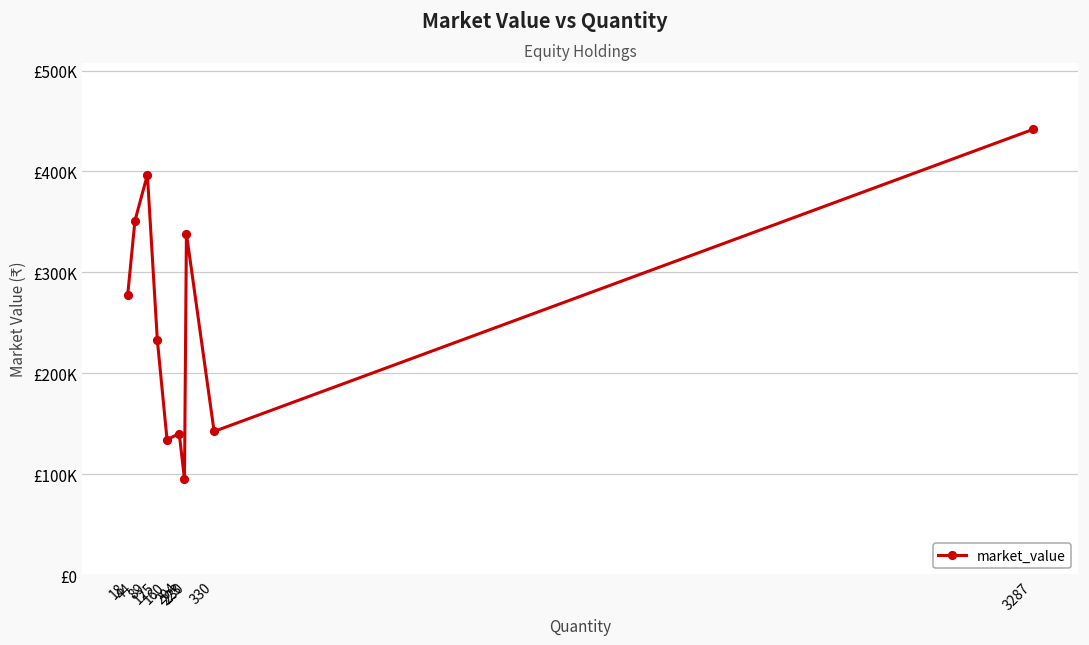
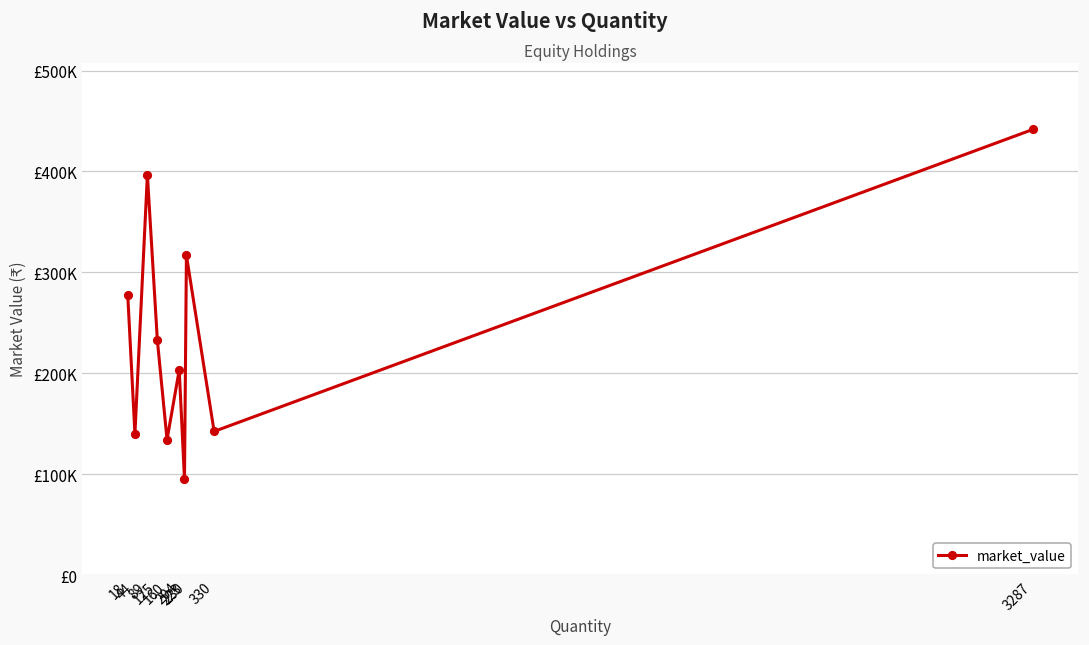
  {
    "18": "£280000",
-   "44": "£350000",
+   "44": "£140000",
    "89": "£400000",
    "125": "£230000",
    "160": "£130000",
-   "204": "£140000",
+   "204": "£200000",
    "223": "£100000",
-   "230": "£340000",
+   "230": "£320000",
    "330": "£140000",
    "3287": "£440000"
  }
